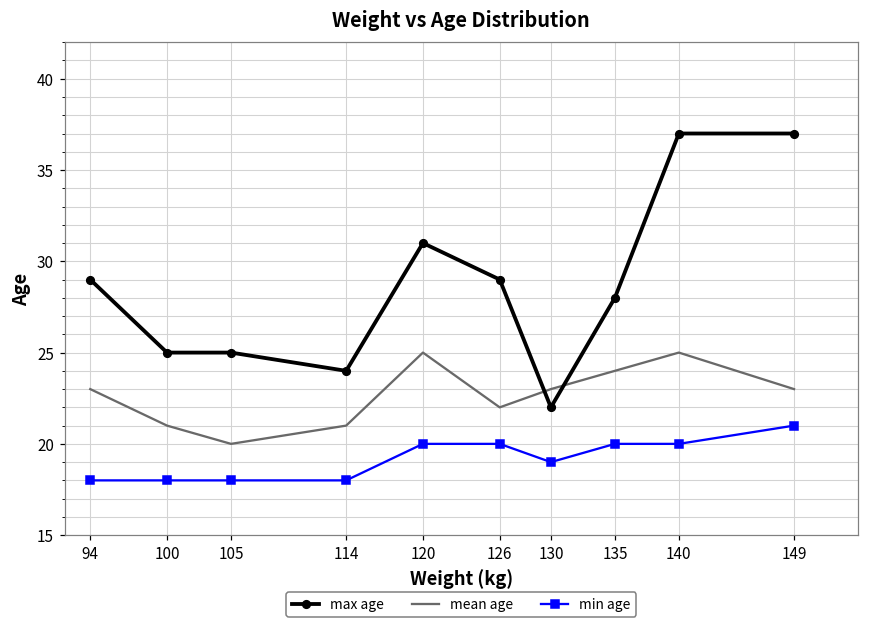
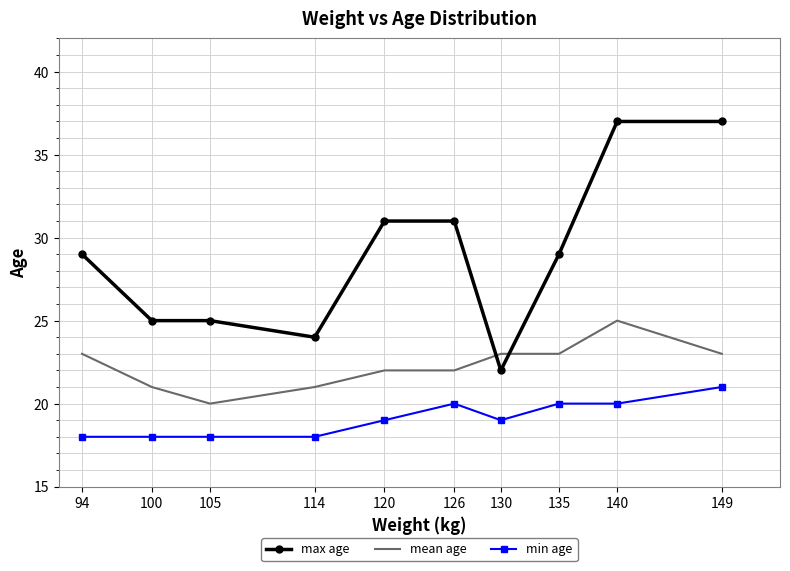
  {
    "max age": {
      "94": 29,
      "100": 25,
      "105": 25,
      "114": 24,
      "120": 31,
-     "126": 29,
+     "126": 31,
      "130": 22,
-     "135": 28,
+     "135": 29,
      "140": 37,
      "149": 37
    },
    "mean age": {
      "94": 23,
      "100": 21,
      "105": 20,
      "114": 21,
-     "120": 25,
+     "120": 22,
      "126": 22,
      "130": 23,
-     "135": 24,
+     "135": 23,
      "140": 25,
      "149": 23
    },
    "min age": {
      "94": 18,
      "100": 18,
      "105": 18,
      "114": 18,
-     "120": 20,
+     "120": 19,
      "126": 20,
      "130": 19,
      "135": 20,
      "140": 20,
      "149": 21
    }
  }
